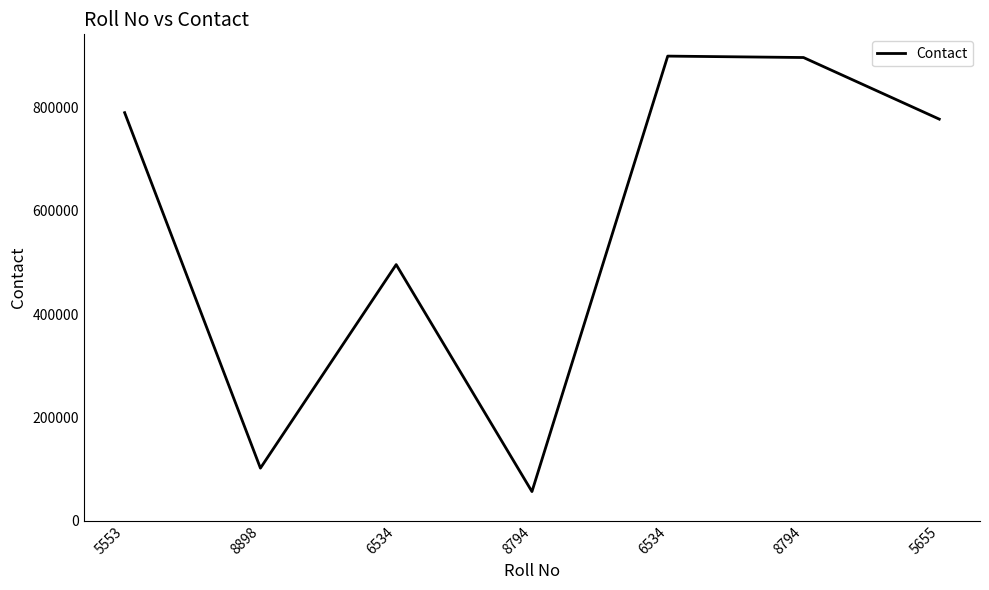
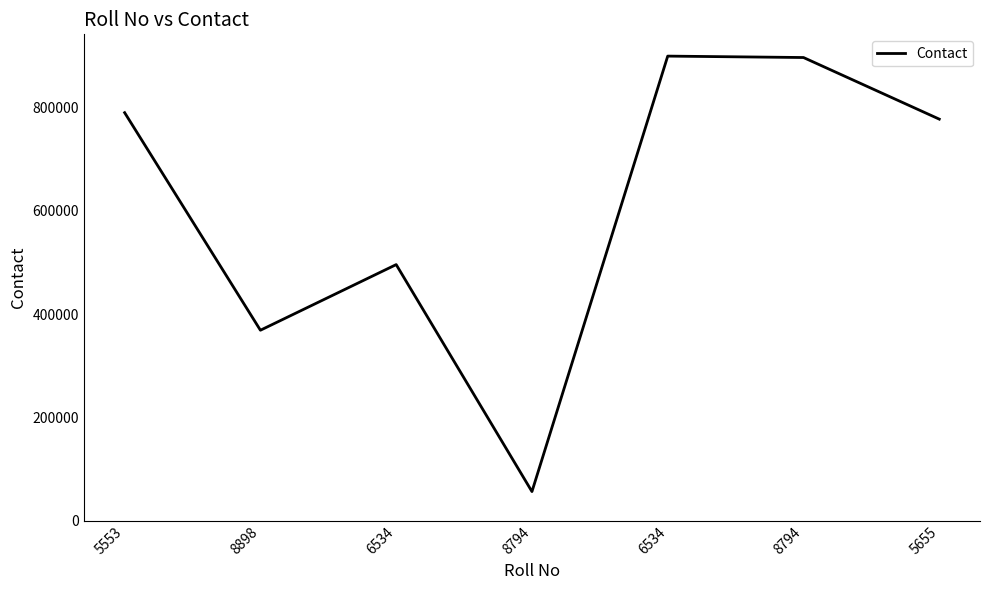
  {
    "5553": 790000,
-   "8898": 100000,
+   "8898": 370000,
    "5655": 780000
  }
